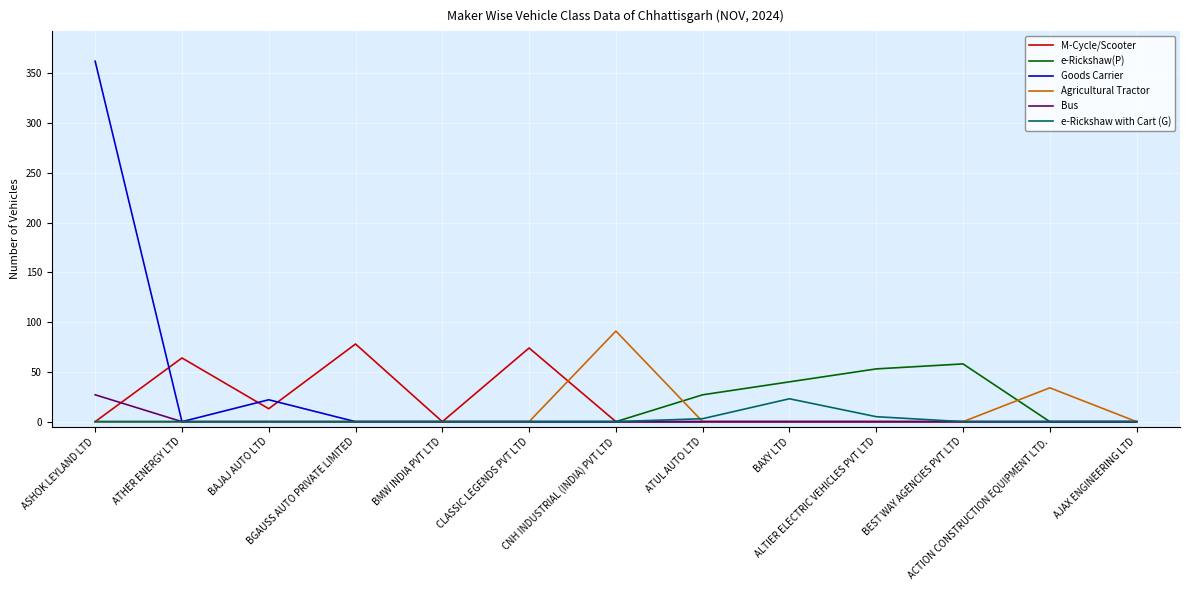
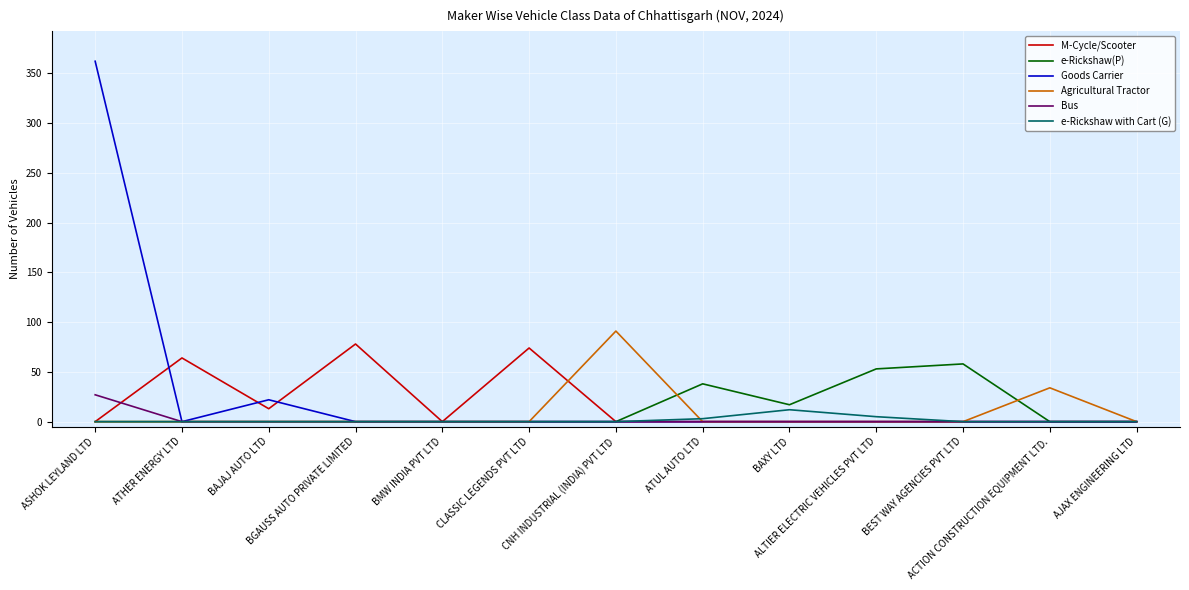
  {
    "M-Cycle/Scooter": {
      "ATHER ENERGY LTD": 60,
      "BAJAJ AUTO LTD": 10,
      "BGAUSS AUTO PRIVATE LIMITED": 80,
      "CLASSIC LEGENDS PVT LTD": 70
    },
    "e-Rickshaw(P)": {
-     "ATUL AUTO LTD": 30,
-     "BAXY LTD": 40,
+     "ATUL AUTO LTD": 40,
+     "BAXY LTD": 20,
      "ALTIER ELECTRIC VEHICLES PVT LTD": 50,
      "BEST WAY AGENCIES PVT LTD": 60
    },
    "Goods Carrier": {
      "ASHOK LEYLAND LTD": 360,
      "BAJAJ AUTO LTD": 20
    },
    "Agricultural Tractor": {
      "CNH INDUSTRIAL (INDIA) PVT LTD": 90,
      "ACTION CONSTRUCTION EQUIPMENT LTD.": 30
    },
    "Bus": {
      "ASHOK LEYLAND LTD": 30
    },
    "e-Rickshaw with Cart (G)": {
      "ATUL AUTO LTD": 0,
-     "BAXY LTD": 20,
+     "BAXY LTD": 10,
      "ALTIER ELECTRIC VEHICLES PVT LTD": 10
    }
  }
